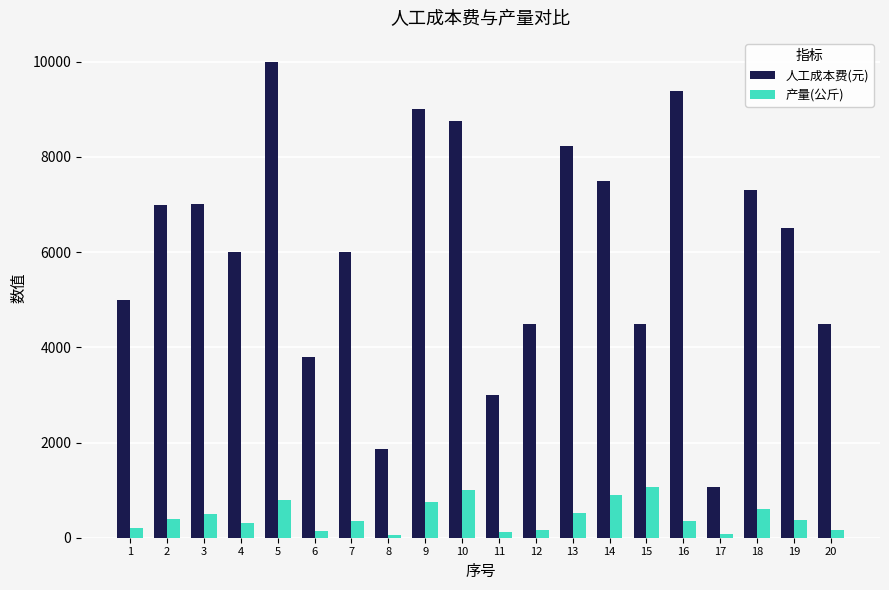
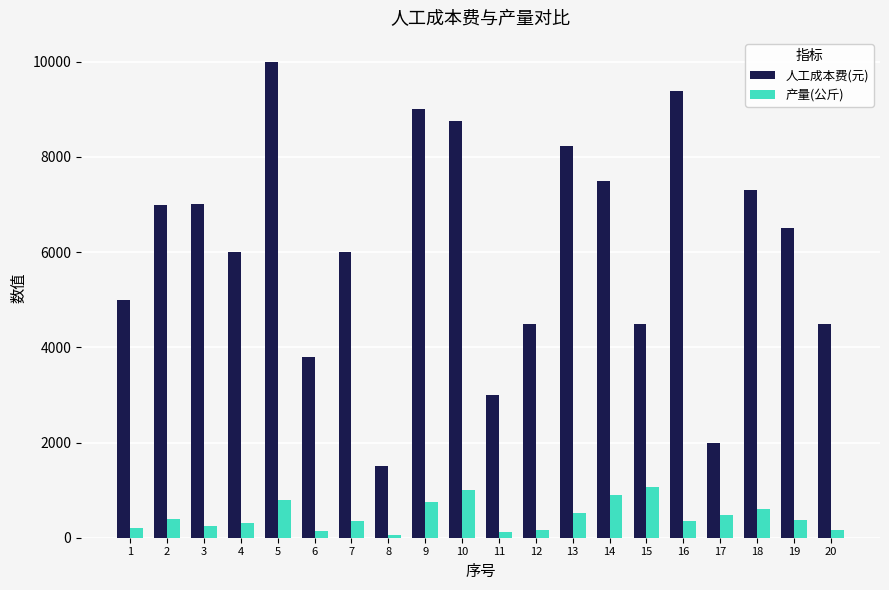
  {
    "人工成本费(元)": {
      "1": 5000,
      "2": 7000,
      "3": 7000,
      "4": 6000,
      "5": 10000,
      "6": 3800,
      "7": 6000,
-     "8": 1900,
+     "8": 1500,
      "9": 9000,
      "10": 8800,
      "11": 3000,
      "12": 4500,
      "13": 8200,
      "14": 7500,
      "15": 4500,
      "16": 9400,
-     "17": 1100,
+     "17": 2000,
      "18": 7300,
      "19": 6500,
      "20": 4500
    },
    "产量(公斤)": {
      "1": 200,
      "2": 400,
-     "3": 500,
+     "3": 300,
      "4": 300,
      "5": 800,
      "6": 200,
      "7": 400,
      "9": 800,
      "10": 1000,
      "11": 100,
      "12": 200,
      "13": 500,
      "14": 900,
      "15": 1100,
      "16": 400,
-     "17": 100,
+     "17": 500,
      "18": 600,
      "19": 400,
      "20": 200
    }
  }
